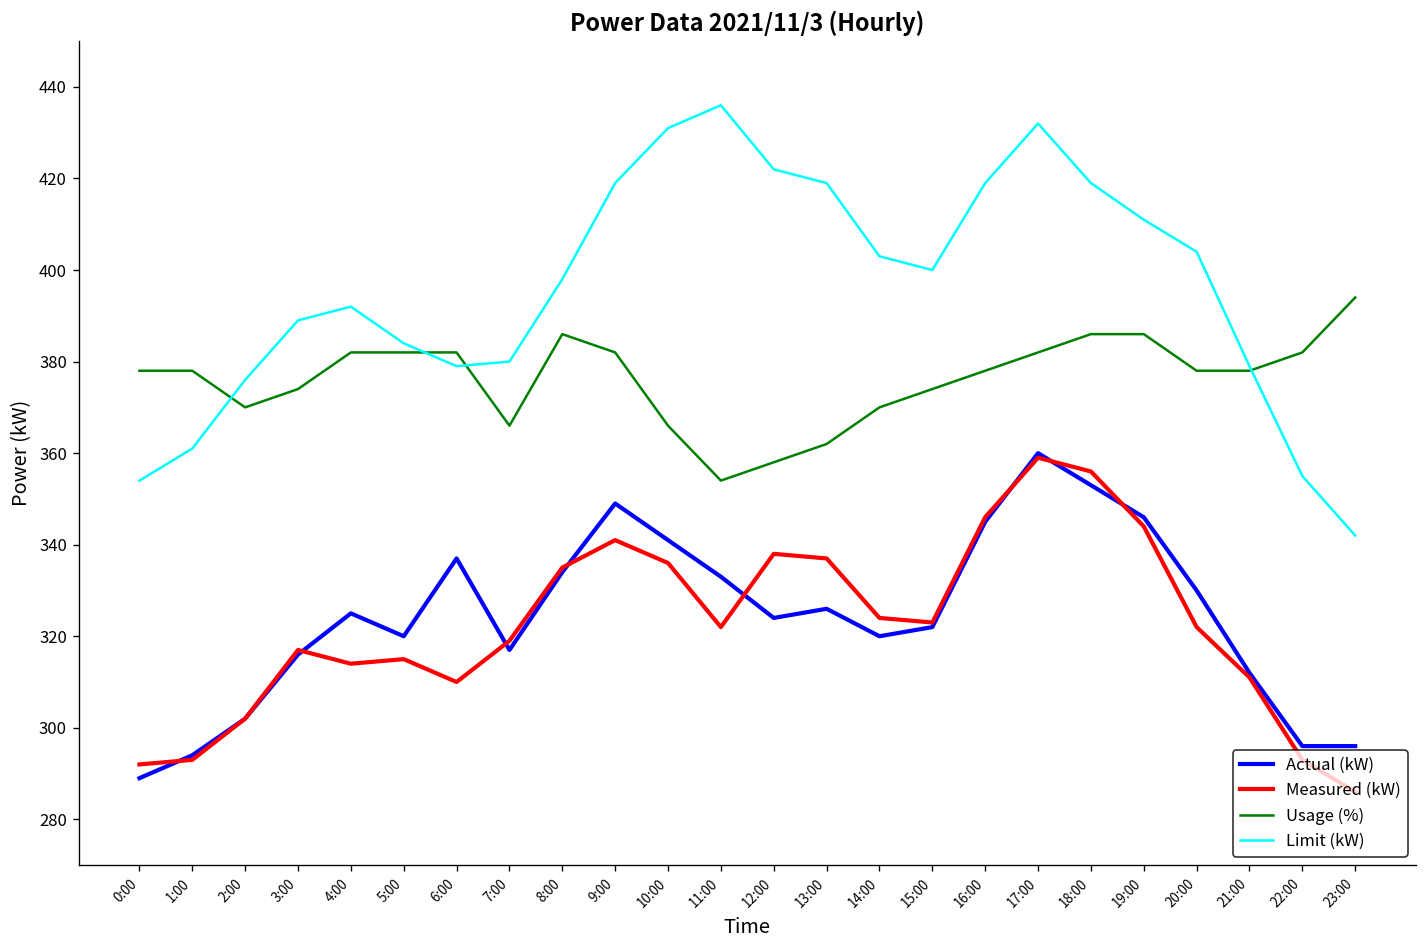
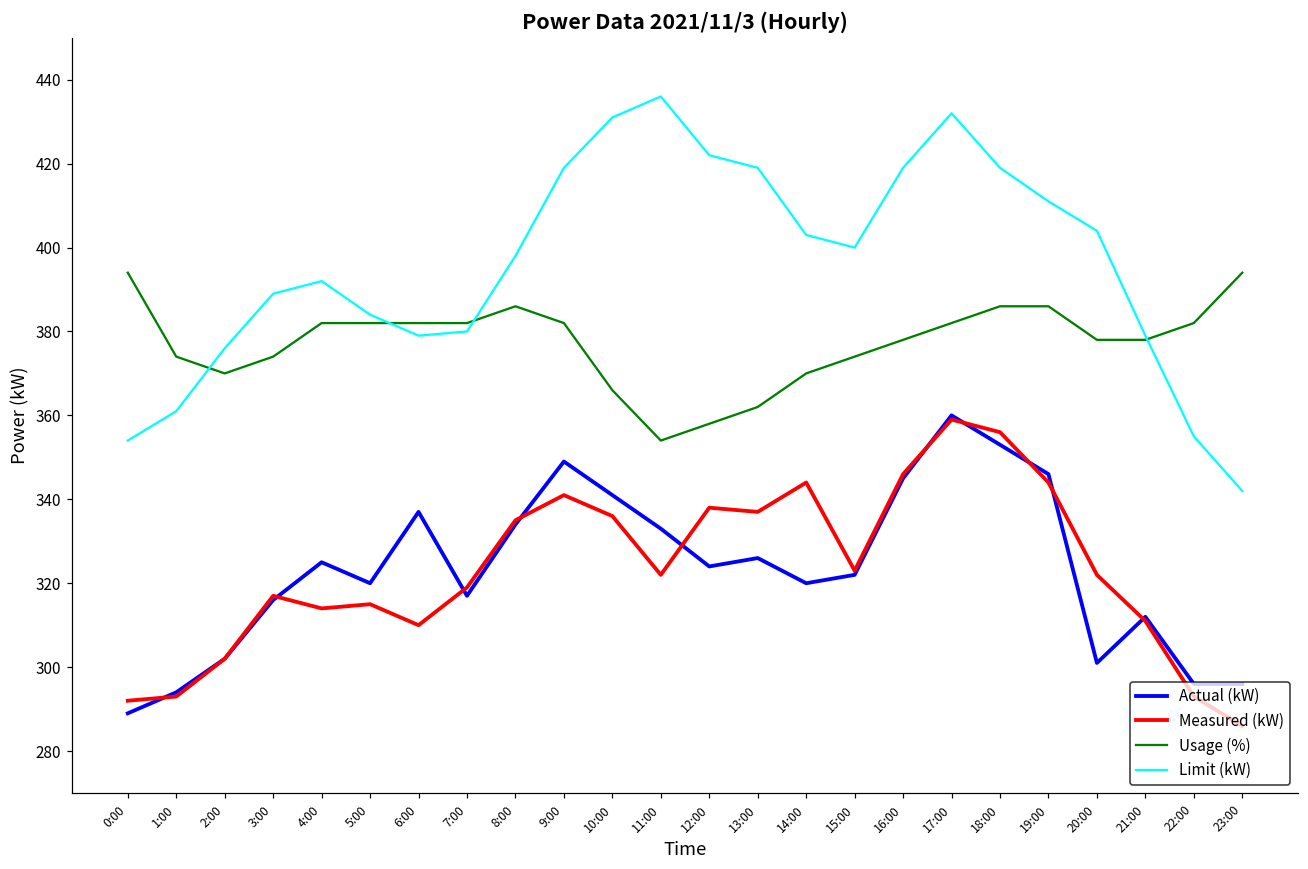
  {
    "Actual (kW)": {
      "0:00": 289,
      "1:00": 294,
      "3:00": 316,
      "4:00": 325,
      "5:00": 320,
      "6:00": 337,
      "7:00": 317,
      "8:00": 334,
      "9:00": 349,
      "10:00": 341,
      "11:00": 333,
      "12:00": 324,
      "13:00": 326,
      "14:00": 320,
      "15:00": 322,
      "16:00": 345,
      "17:00": 360,
      "18:00": 353,
      "19:00": 346,
-     "20:00": 330,
+     "20:00": 301,
      "21:00": 312,
      "22:00": 296,
      "23:00": 296
    },
    "Measured (kW)": {
      "0:00": 292,
      "1:00": 293,
      "3:00": 317,
      "4:00": 314,
      "5:00": 315,
      "6:00": 310,
      "7:00": 319,
      "8:00": 335,
      "9:00": 341,
      "10:00": 336,
      "11:00": 322,
      "12:00": 338,
      "13:00": 337,
-     "14:00": 324,
+     "14:00": 344,
      "15:00": 323,
      "16:00": 346,
      "17:00": 359,
      "18:00": 356,
      "19:00": 344,
      "20:00": 322,
      "21:00": 311
    },
    "Usage (%)": {
-     "0:00": 378,
-     "1:00": 378,
+     "0:00": 394,
+     "1:00": 374,
      "2:00": 370,
      "3:00": 374,
      "4:00": 382,
      "5:00": 382,
      "6:00": 382,
-     "7:00": 366,
+     "7:00": 382,
      "8:00": 386,
      "9:00": 382,
      "10:00": 366,
      "11:00": 354,
      "12:00": 358,
      "13:00": 362,
      "14:00": 370,
      "15:00": 374,
      "16:00": 378,
      "17:00": 382,
      "18:00": 386,
      "19:00": 386,
      "20:00": 378,
      "21:00": 378,
      "22:00": 382,
      "23:00": 394
    },
    "Limit (kW)": {
      "0:00": 354,
      "1:00": 361,
      "2:00": 376,
      "3:00": 389,
      "4:00": 392,
      "5:00": 384,
      "6:00": 379,
      "7:00": 380,
      "8:00": 398,
      "9:00": 419,
      "10:00": 431,
      "11:00": 436,
      "12:00": 422,
      "13:00": 419,
      "14:00": 403,
      "15:00": 400,
      "16:00": 419,
      "17:00": 432,
      "18:00": 419,
      "19:00": 411,
      "20:00": 404,
      "21:00": 379,
      "22:00": 355,
      "23:00": 342
    }
  }
